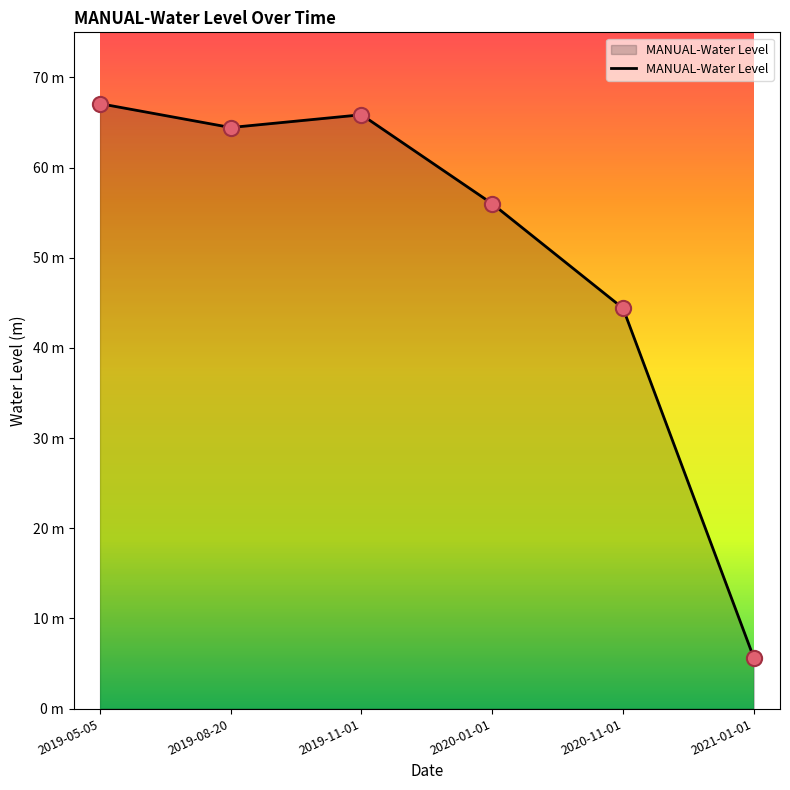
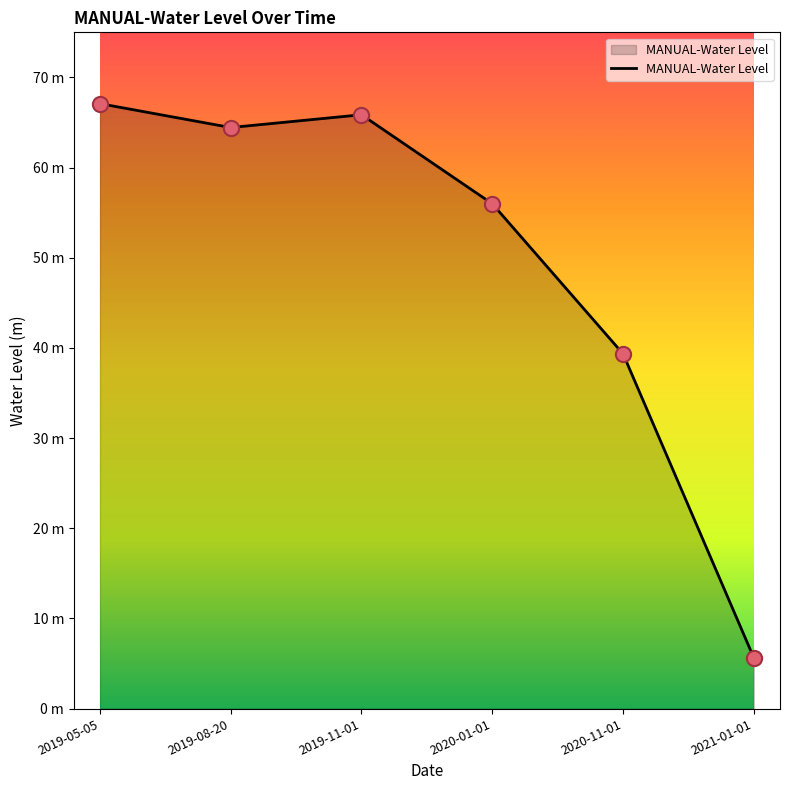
  {
    "2019-05-05": "67 m",
    "2019-08-20": "64 m",
    "2019-11-01": "66 m",
    "2020-01-01": "56 m",
-   "2020-11-01": "44 m",
+   "2020-11-01": "39 m",
    "2021-01-01": "6 m"
  }
